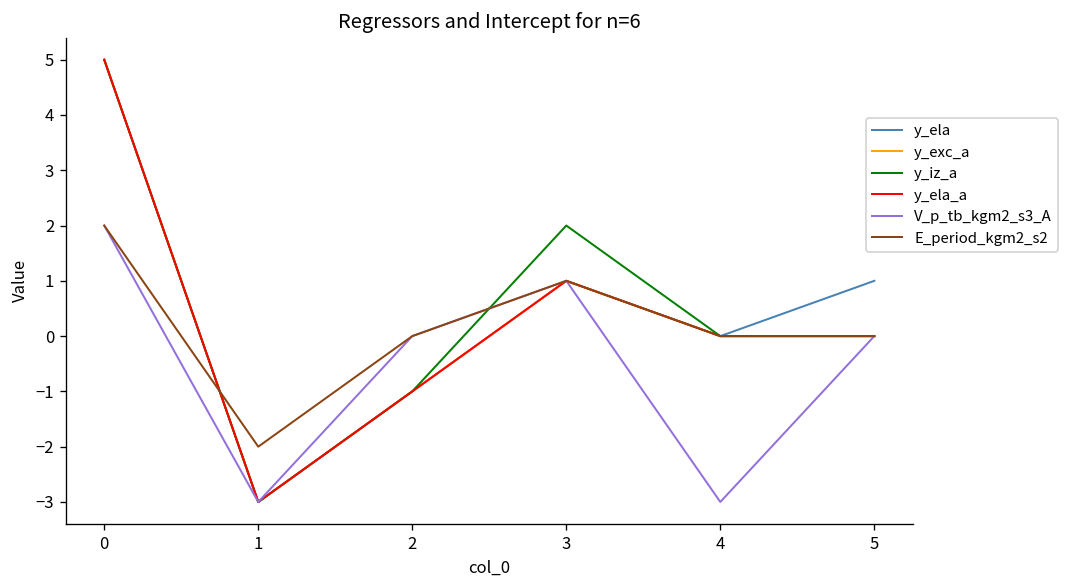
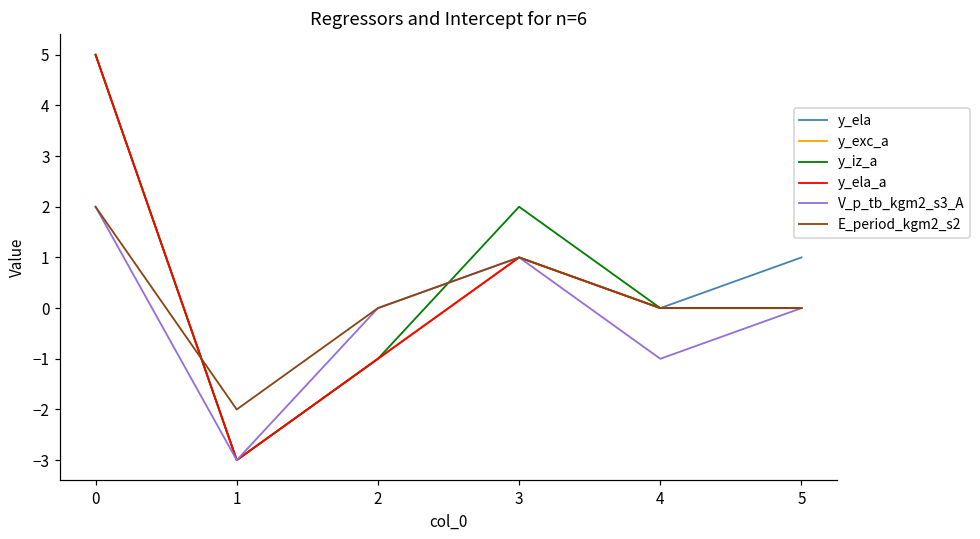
  {
    "y_ela": {
      "5": 1
    },
    "y_iz_a": {
      "3": 2
    },
    "V_p_tb_kgm2_s3_A": {
-     "4": -3
+     "4": -1
    },
    "E_period_kgm2_s2": {
      "1": -2
    }
  }
